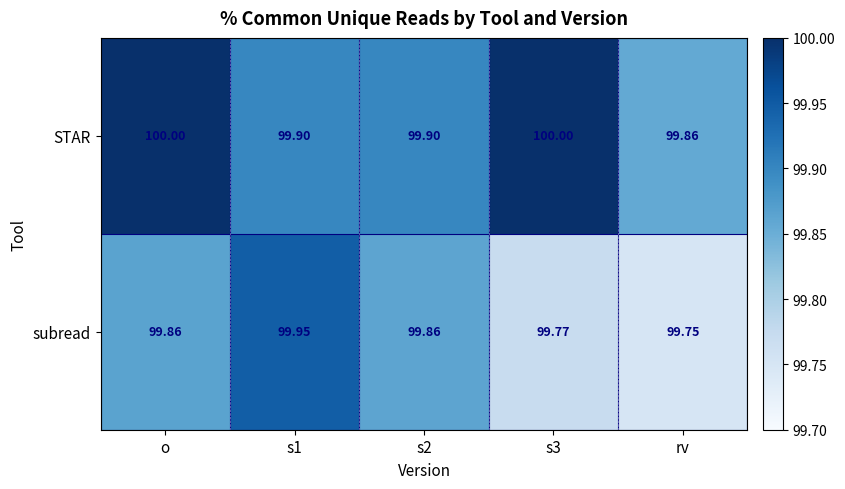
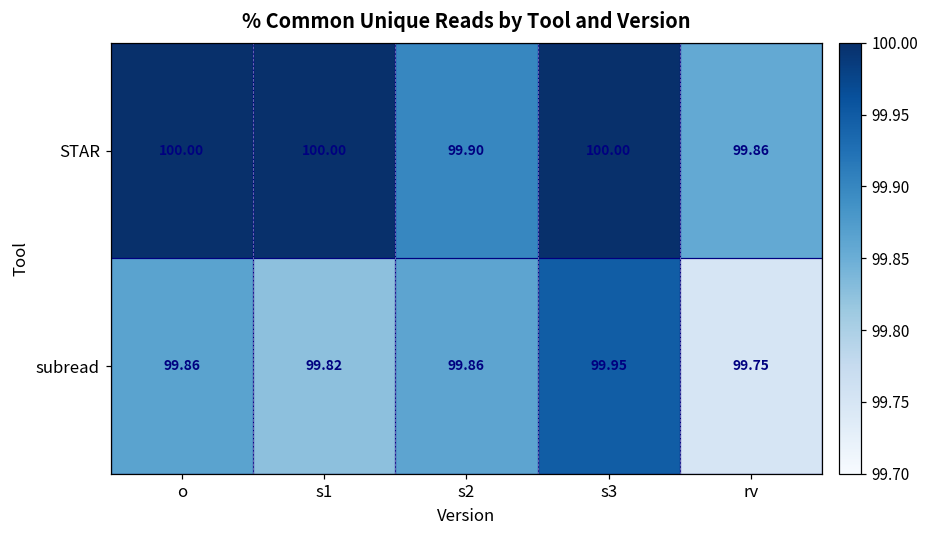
  {
    "STAR": {
      "o": 100.00,
-     "s1": 99.90,
+     "s1": 100.00,
      "s2": 99.90,
      "s3": 100.00,
      "rv": 99.86
    },
    "subread": {
      "o": 99.86,
-     "s1": 99.95,
+     "s1": 99.82,
      "s2": 99.86,
-     "s3": 99.77,
+     "s3": 99.95,
      "rv": 99.75
    }
  }
